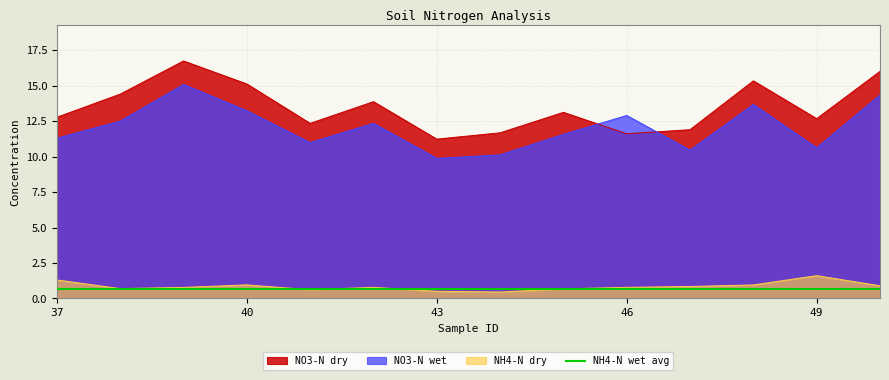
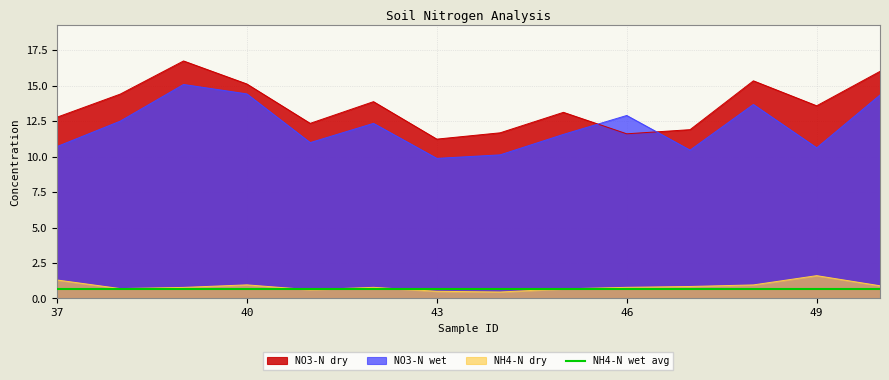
  {
    "NO3-N dry": {
      "37": 12.8,
      "40": 15.1,
      "43": 11.2,
      "46": 11.6,
-     "49": 12.7
+     "49": 13.6
    },
    "NO3-N wet": {
-     "37": 11.3,
-     "40": 13.2,
+     "37": 10.7,
+     "40": 14.4,
      "43": 9.9,
      "46": 12.9,
      "49": 10.6
    },
    "NH4-N dry": {
      "37": 1.3,
      "40": 1.0,
      "43": 0.5,
      "49": 1.6
    },
    "NH4-N wet avg": {
      "37": 0.7,
      "40": 0.7,
      "43": 0.7,
      "49": 0.7
    }
  }
